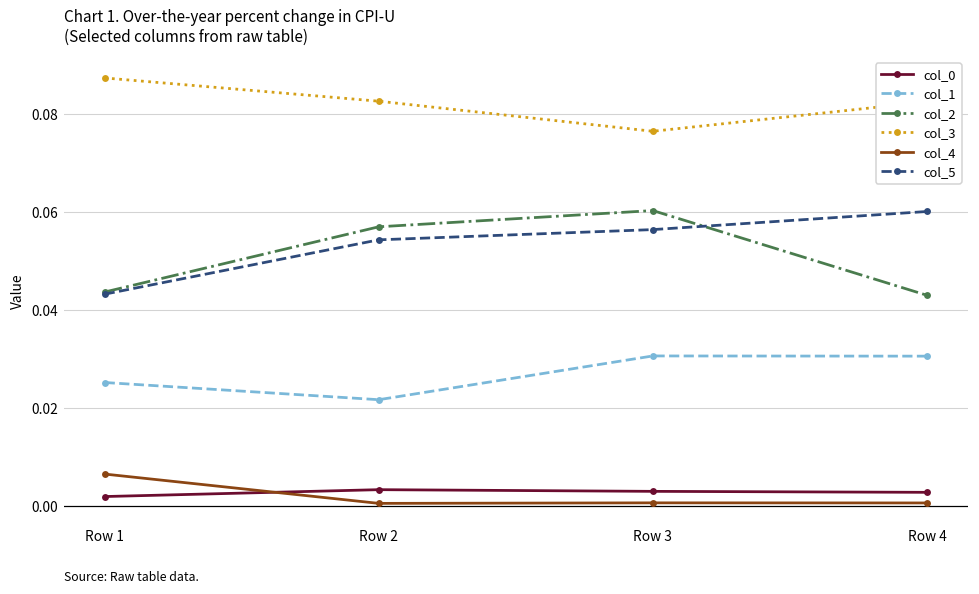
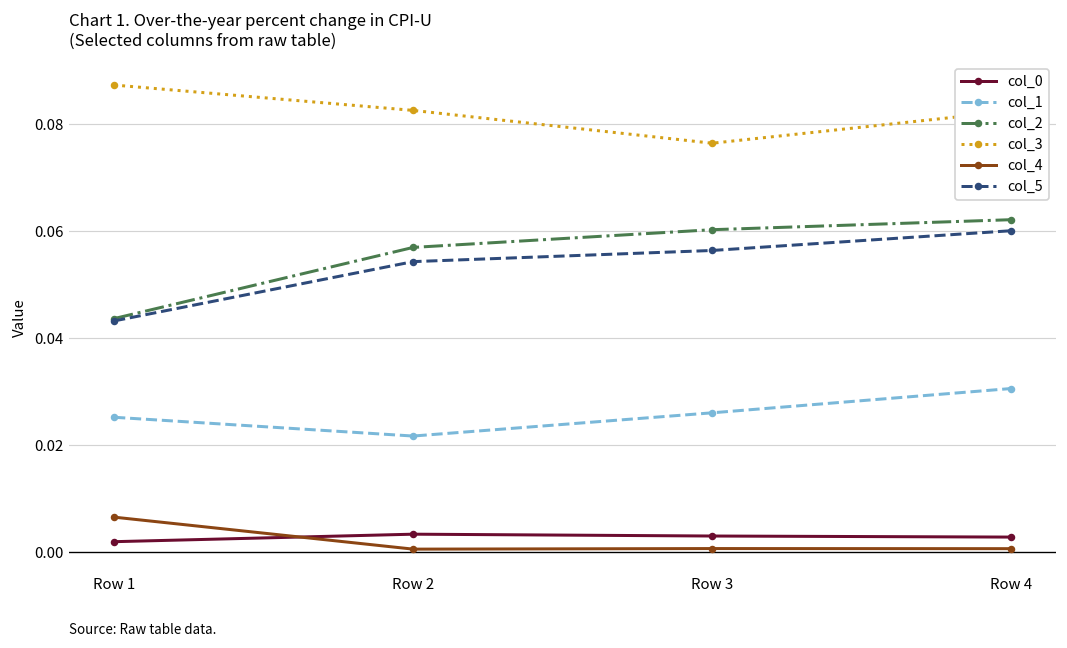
  {
    "col_0": {
      "Row 1": 0.002,
      "Row 2": 0.003,
      "Row 3": 0.003,
      "Row 4": 0.003
    },
    "col_1": {
      "Row 1": 0.025,
      "Row 2": 0.022,
-     "Row 3": 0.031,
+     "Row 3": 0.026,
      "Row 4": 0.031
    },
    "col_2": {
      "Row 2": 0.057,
      "Row 3": 0.060,
-     "Row 4": 0.043
+     "Row 4": 0.062
    },
    "col_3": {
      "Row 1": 0.087,
      "Row 2": 0.083,
      "Row 3": 0.076
    },
    "col_4": {
      "Row 1": 0.007,
      "Row 2": 0.001,
      "Row 3": 0.001,
      "Row 4": 0.001
    },
    "col_5": {
      "Row 2": 0.054,
      "Row 3": 0.056,
      "Row 4": 0.060
    }
  }
